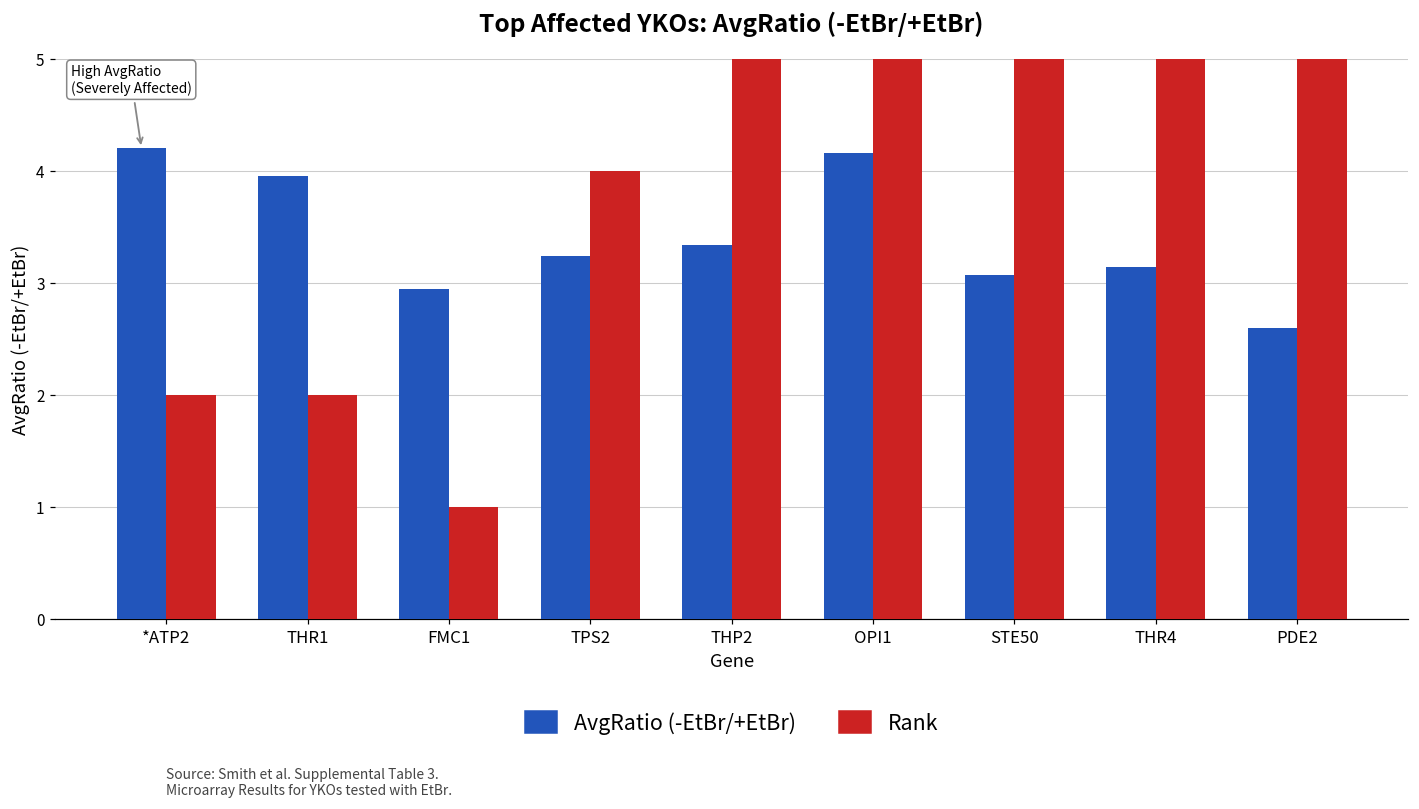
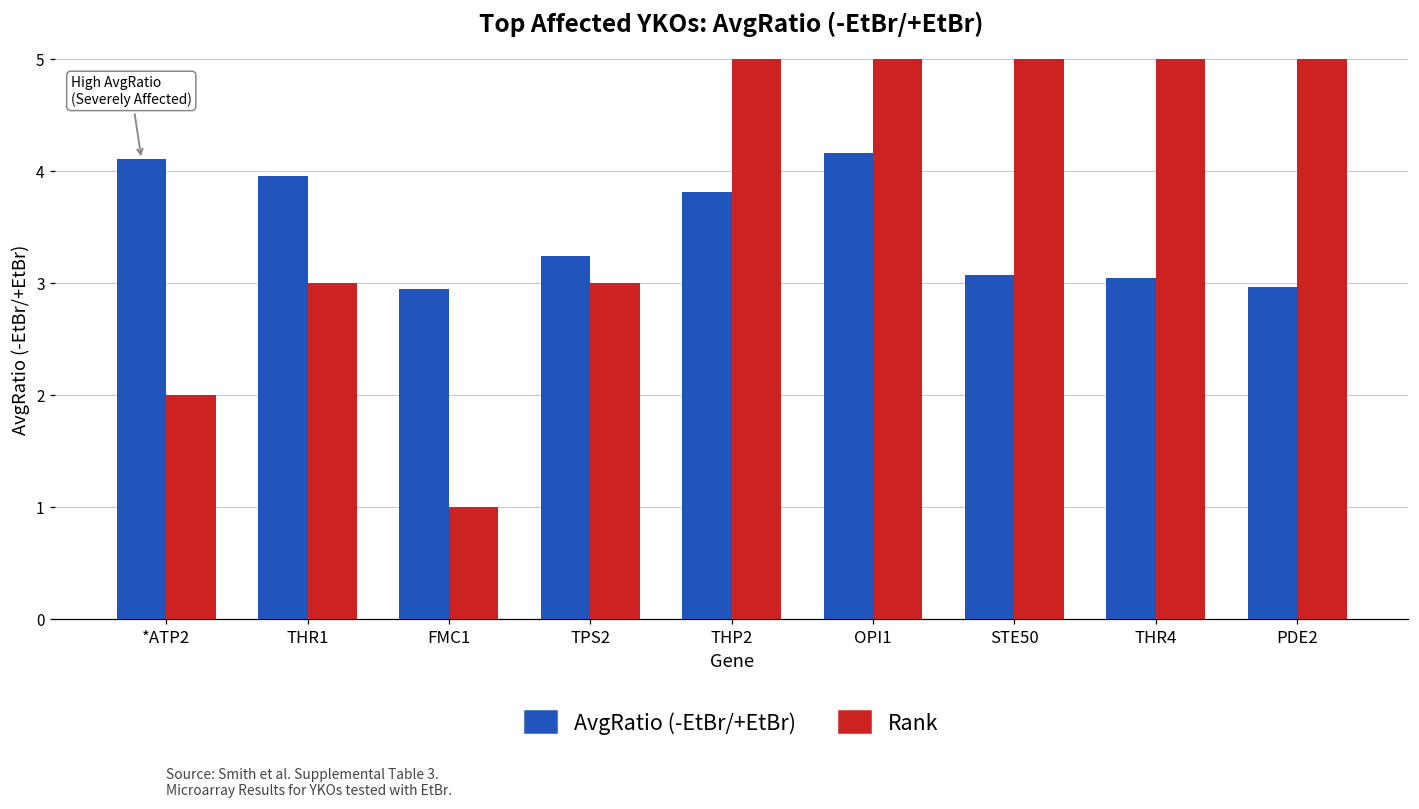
  {
    "AvgRatio (-EtBr/+EtBr)": {
-     "*ATP2": 4.2,
+     "*ATP2": 4.1,
      "THR1": 3.95,
      "FMC1": 2.94,
      "TPS2": 3.24,
-     "THP2": 3.34,
+     "THP2": 3.81,
      "OPI1": 4.16,
      "STE50": 3.07,
-     "THR4": 3.14,
-     "PDE2": 2.60
+     "THR4": 3.04,
+     "PDE2": 2.96
    },
    "Rank": {
      "*ATP2": 2,
-     "THR1": 2,
+     "THR1": 3,
      "FMC1": 1,
-     "TPS2": 4,
+     "TPS2": 3,
      "THP2": 5
    }
  }
